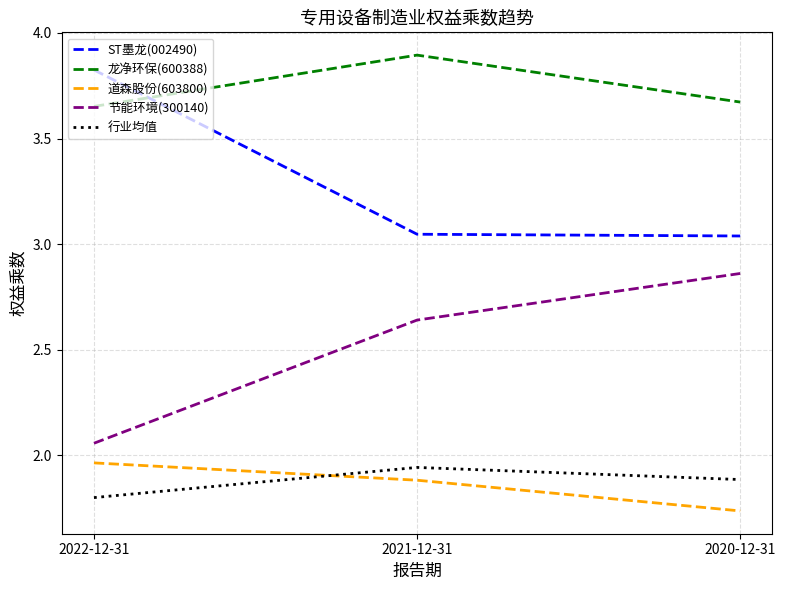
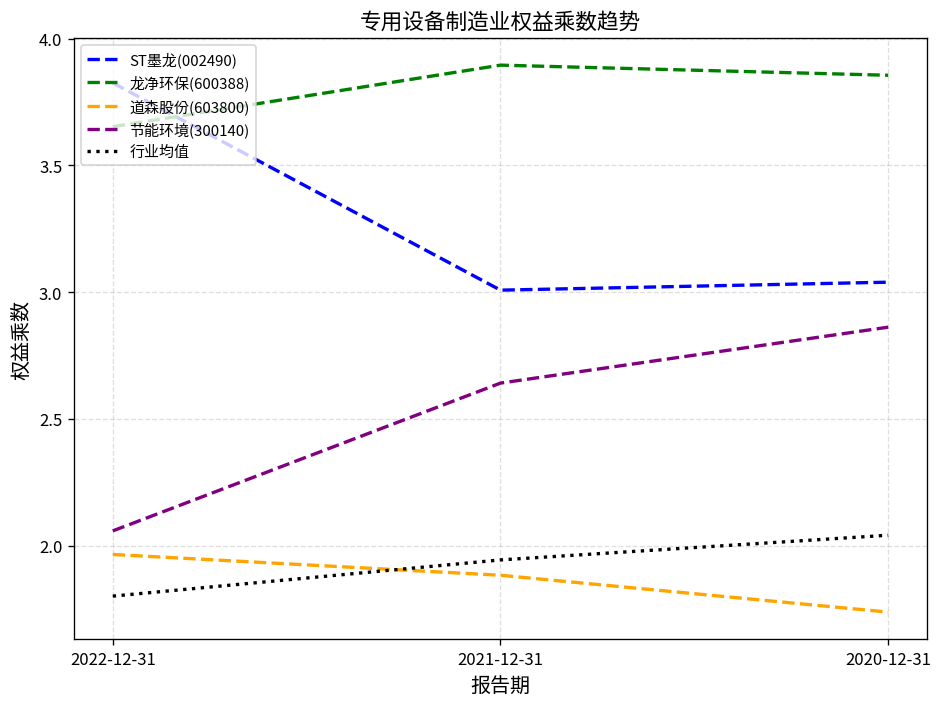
  {
    "ST墨龙(002490)": {
-     "2021-12-31": 3.05,
+     "2021-12-31": 3.01,
      "2020-12-31": 3.04
    },
    "龙净环保(600388)": {
      "2021-12-31": 3.90,
-     "2020-12-31": 3.67
+     "2020-12-31": 3.86
    },
    "道森股份(603800)": {
      "2022-12-31": 1.96,
      "2021-12-31": 1.88,
      "2020-12-31": 1.74
    },
    "节能环境(300140)": {
      "2022-12-31": 2.06,
      "2021-12-31": 2.64,
      "2020-12-31": 2.86
    },
    "行业均值": {
      "2022-12-31": 1.80,
      "2021-12-31": 1.94,
-     "2020-12-31": 1.89
+     "2020-12-31": 2.04
    }
  }
